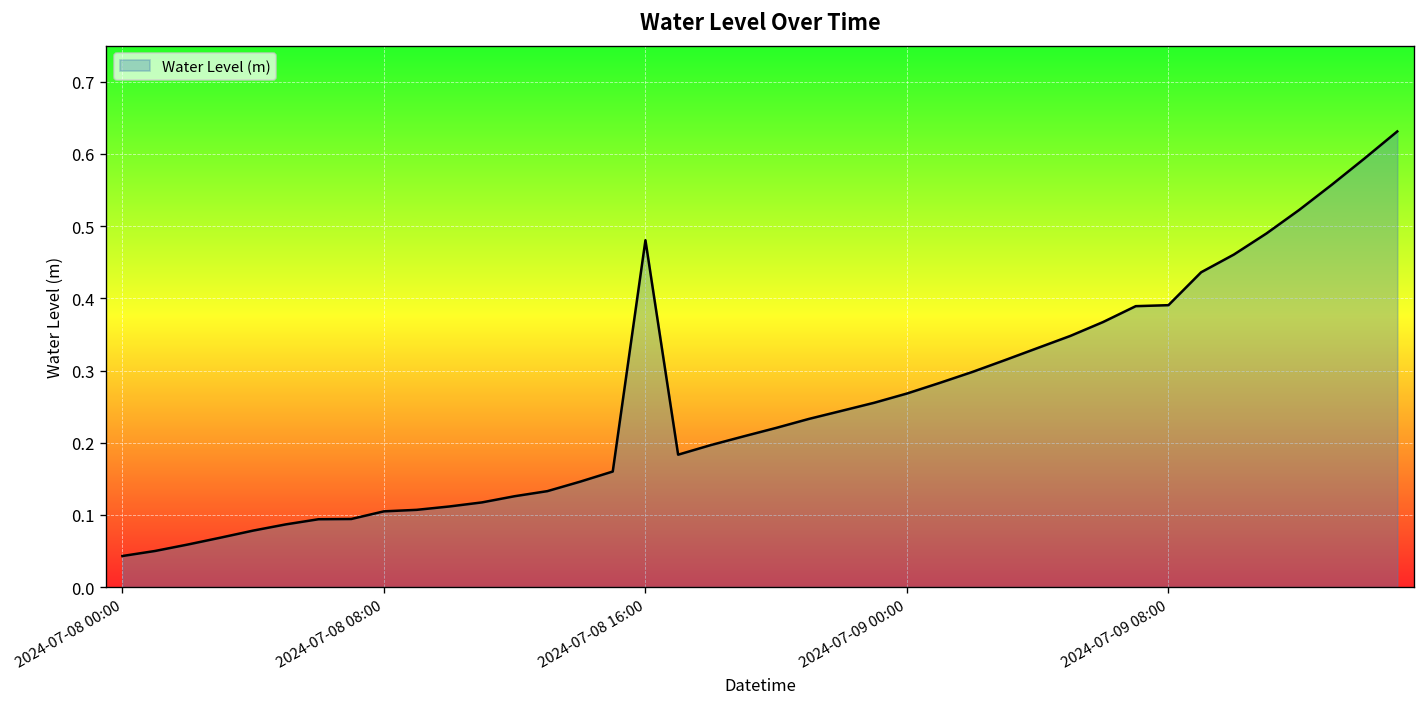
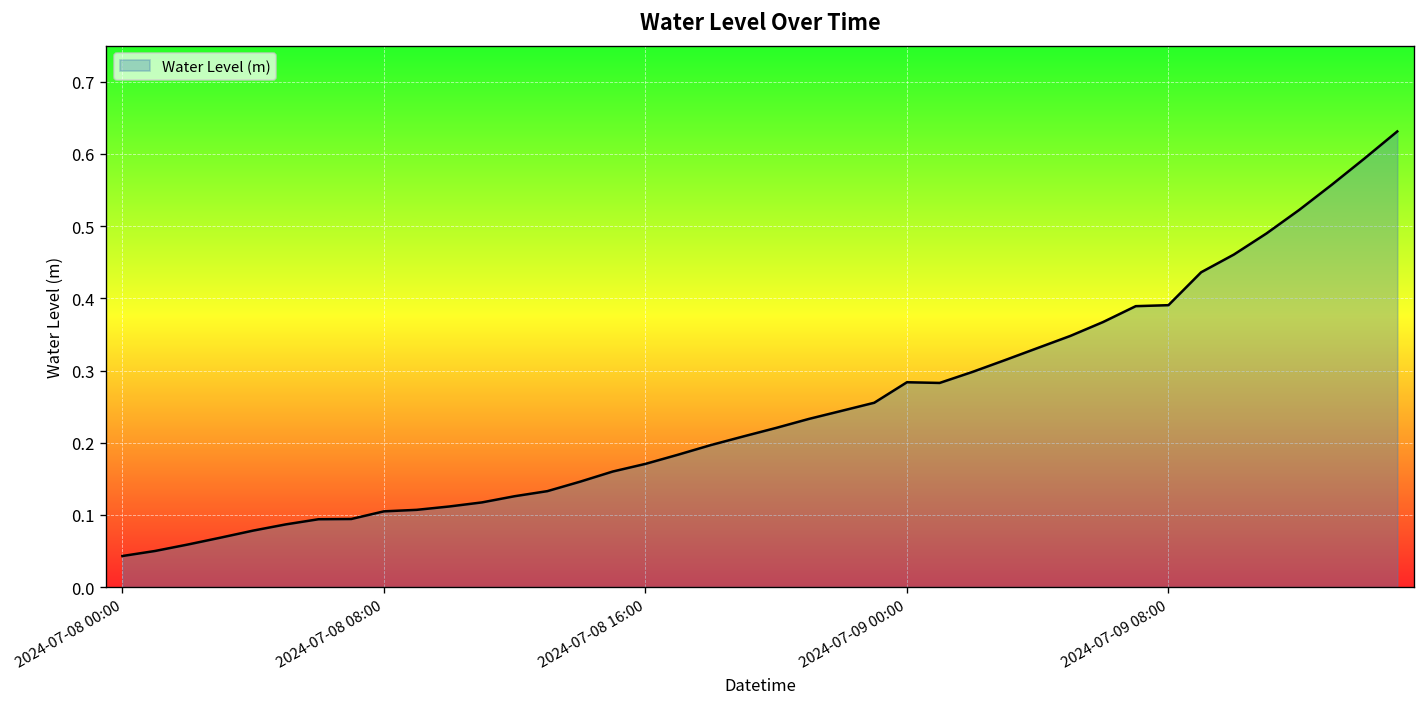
  {
    "2024-07-08 00:00": 0.04,
    "2024-07-08 08:00": 0.10,
-   "2024-07-08 16:00": 0.48,
-   "2024-07-09 00:00": 0.27,
+   "2024-07-08 16:00": 0.17,
+   "2024-07-09 00:00": 0.28,
    "2024-07-09 08:00": 0.39
  }
